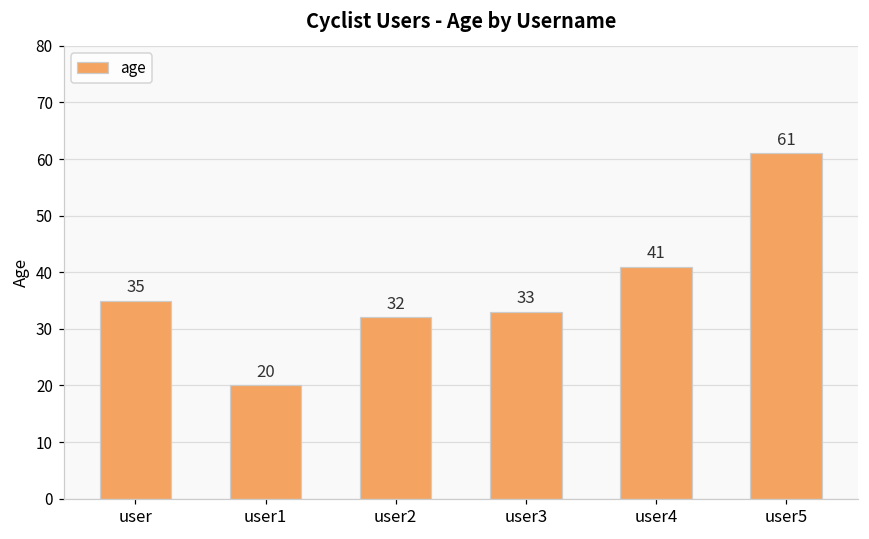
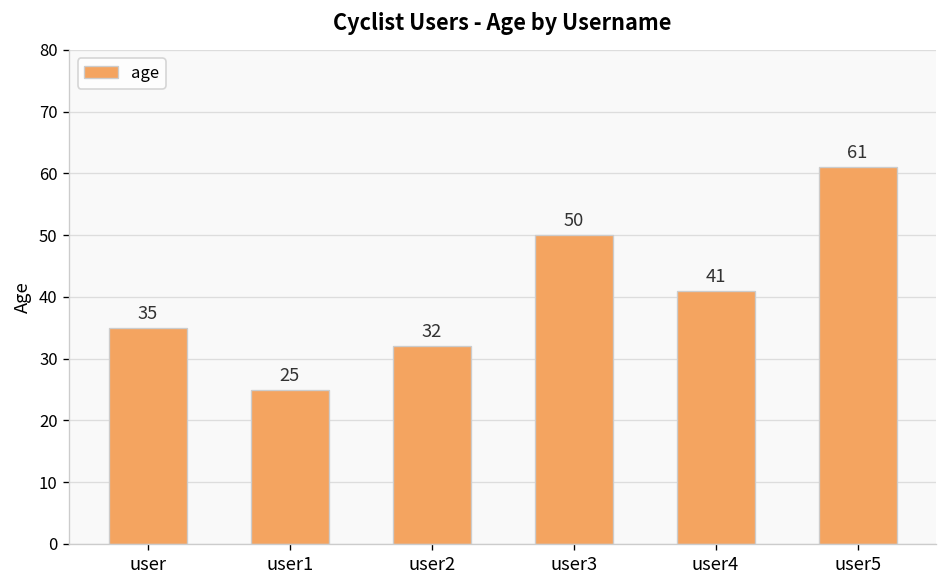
  {
    "user": 35,
-   "user1": 20,
+   "user1": 25,
    "user2": 32,
-   "user3": 33,
+   "user3": 50,
    "user4": 41,
    "user5": 61
  }
